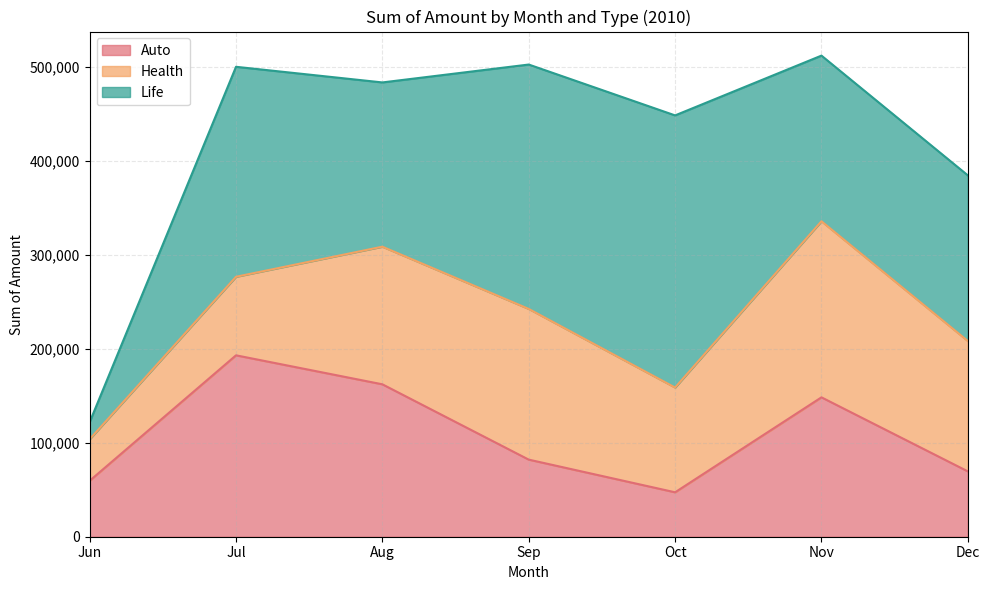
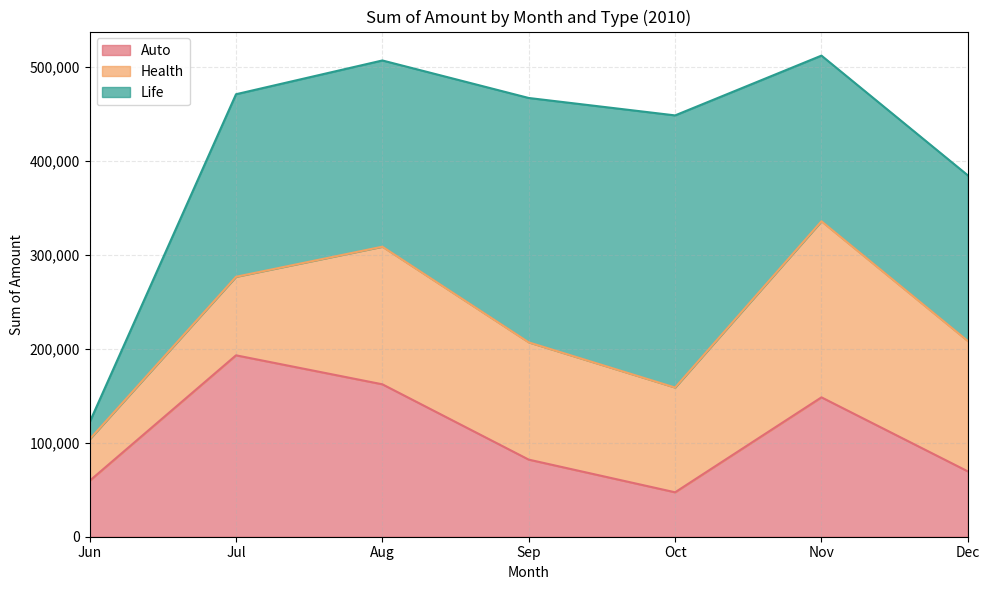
  {
    "Auto": {
      "Jun": "60,000",
      "Jul": "190,000",
      "Aug": "160,000",
      "Sep": "80,000",
      "Oct": "50,000",
      "Nov": "150,000",
      "Dec": "70,000"
    },
    "Health": {
      "Jun": "40,000",
      "Jul": "80,000",
      "Aug": "150,000",
-     "Sep": "160,000",
+     "Sep": "120,000",
      "Oct": "110,000",
      "Nov": "190,000",
      "Dec": "140,000"
    },
    "Life": {
      "Jun": "20,000",
-     "Jul": "220,000",
-     "Aug": "170,000",
+     "Jul": "190,000",
+     "Aug": "200,000",
      "Sep": "260,000",
      "Oct": "290,000",
      "Nov": "180,000",
      "Dec": "180,000"
    }
  }
